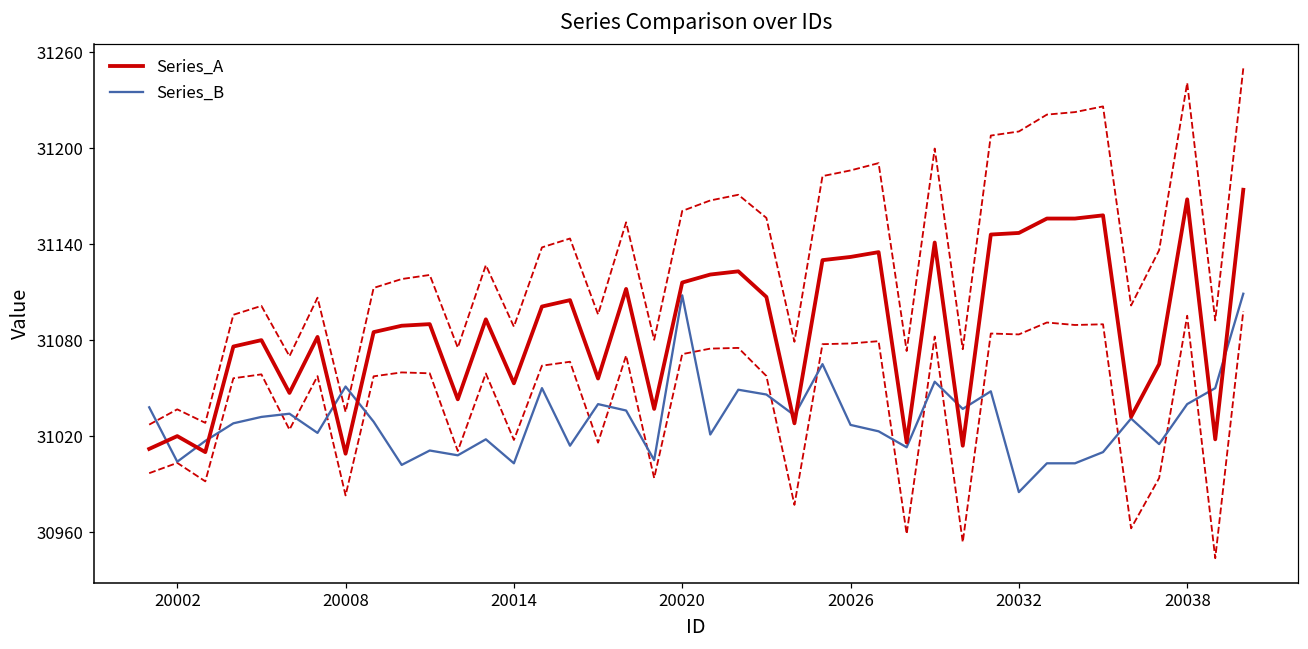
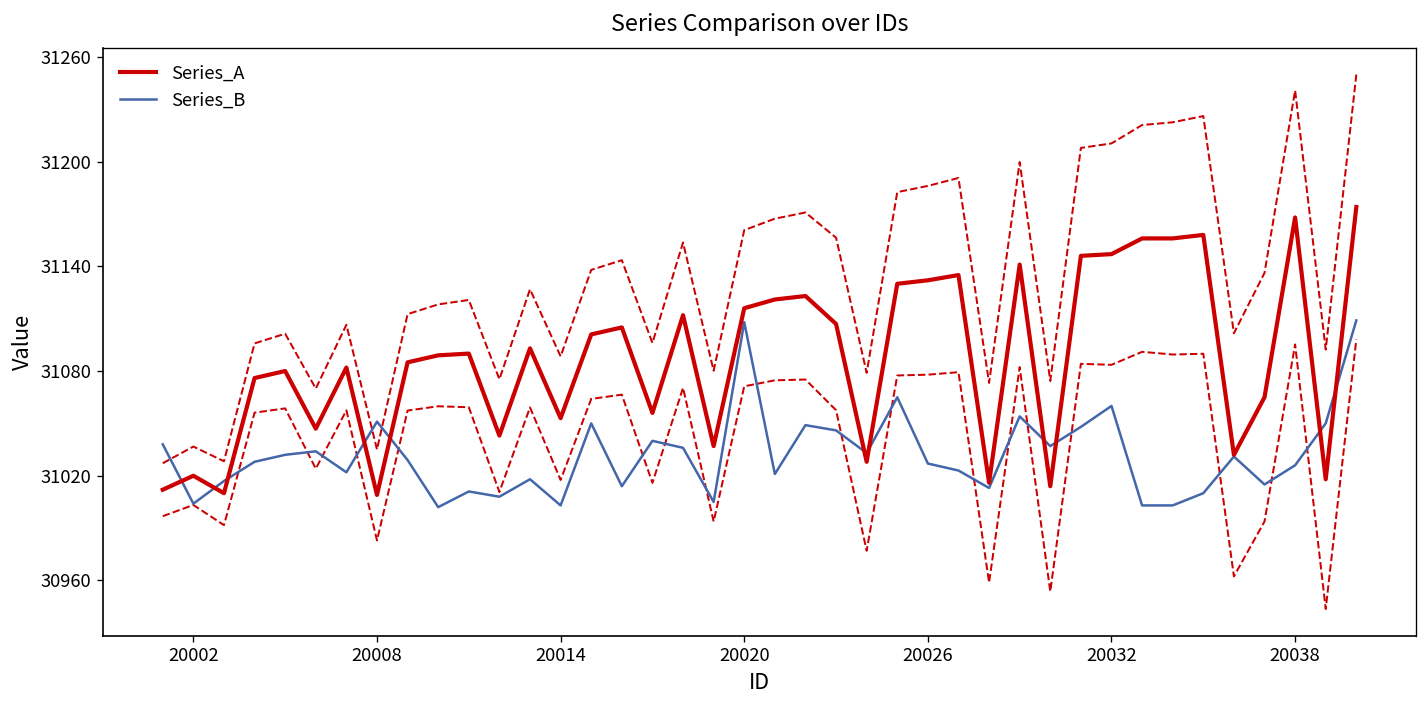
  {
    "Series_B": {
      "20008": 31051,
      "20014": 31003,
      "20020": 31108,
      "20026": 31027,
-     "20032": 30985,
-     "20038": 31040
+     "20032": 31060,
+     "20038": 31026
    }
  }
